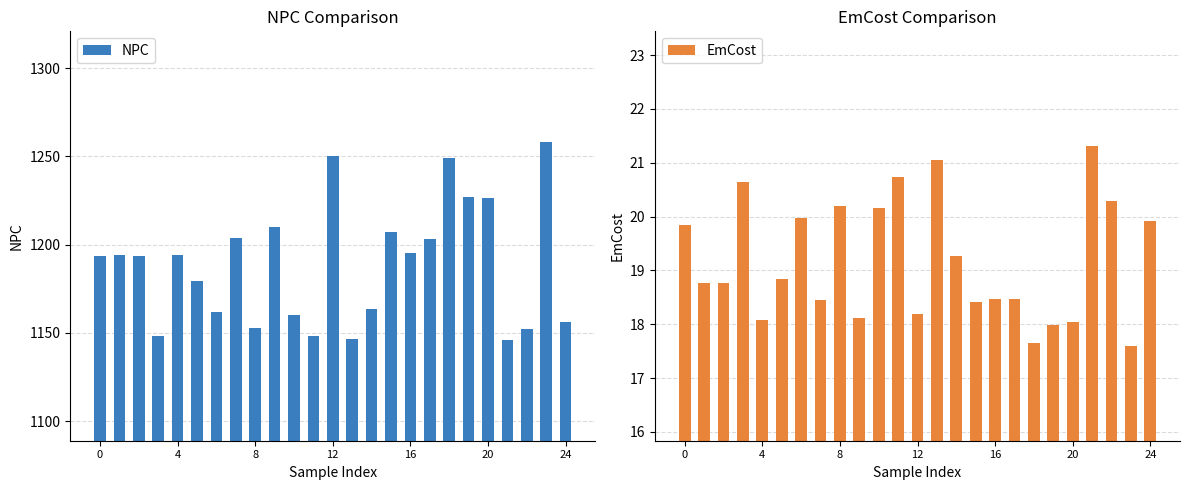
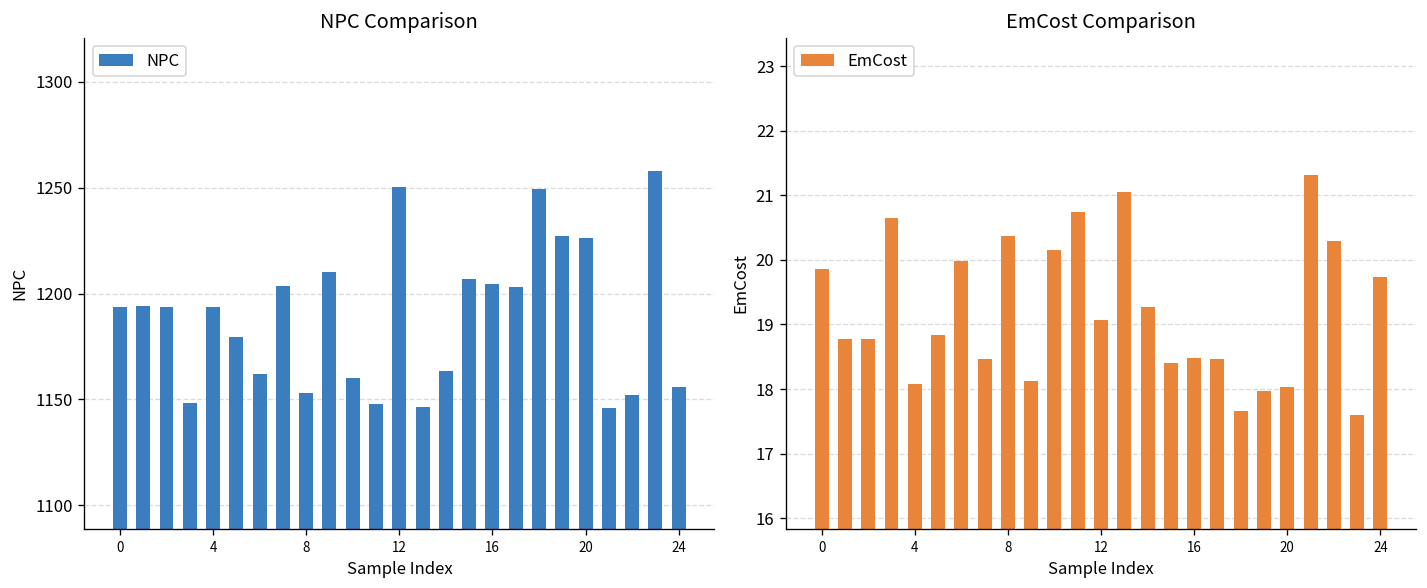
  {
    "NPC Comparison": {
      "0": 1194,
      "4": 1194,
      "8": 1153,
      "12": 1250,
-     "16": 1195,
+     "16": 1205,
      "20": 1226,
      "24": 1156
    },
    "EmCost Comparison": {
      "0": 19.9,
      "4": 18.1,
-     "8": 20.2,
-     "12": 18.2,
+     "8": 20.4,
+     "12": 19.1,
      "16": 18.5,
      "20": 18.0,
-     "24": 19.9
+     "24": 19.7
    }
  }
